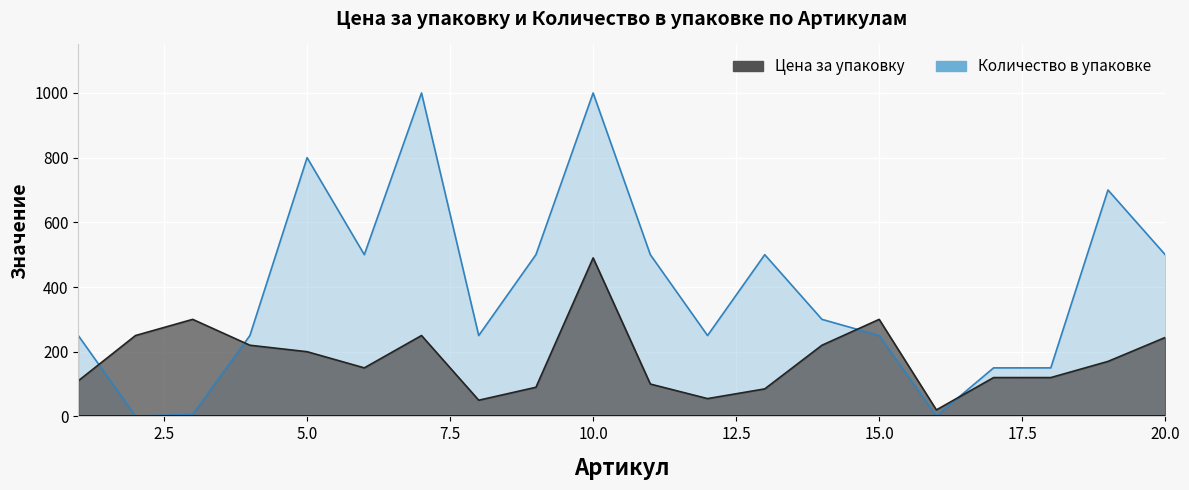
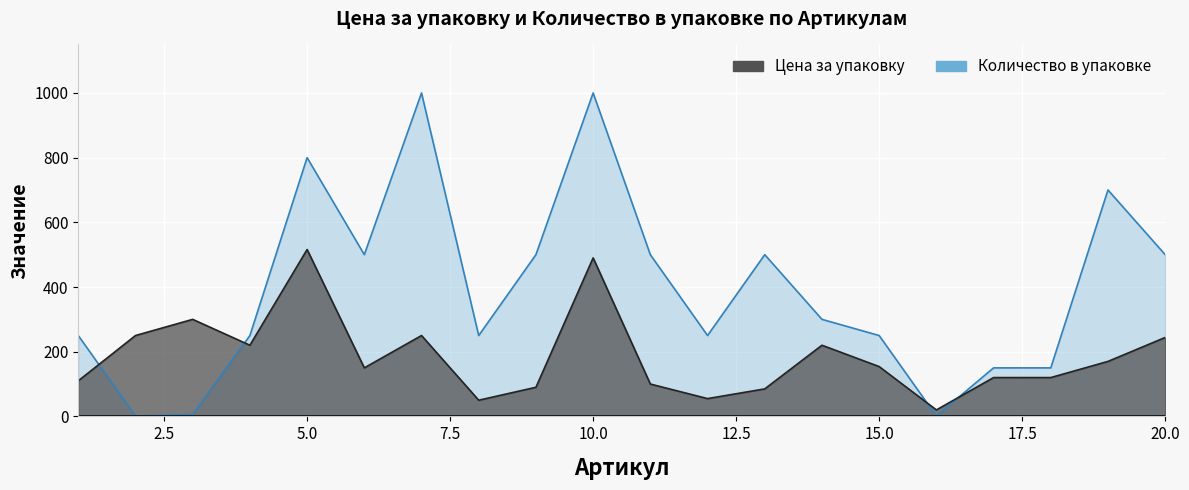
  {
    "Количество в упаковке": {
      "5.0": 800,
      "10.0": 1000,
      "15.0": 250,
      "20.0": 500
    },
    "Цена за упаковку": {
-     "5.0": 200,
+     "5.0": 520,
      "10.0": 490,
-     "15.0": 300,
+     "15.0": 150,
      "20.0": 240
    }
  }
